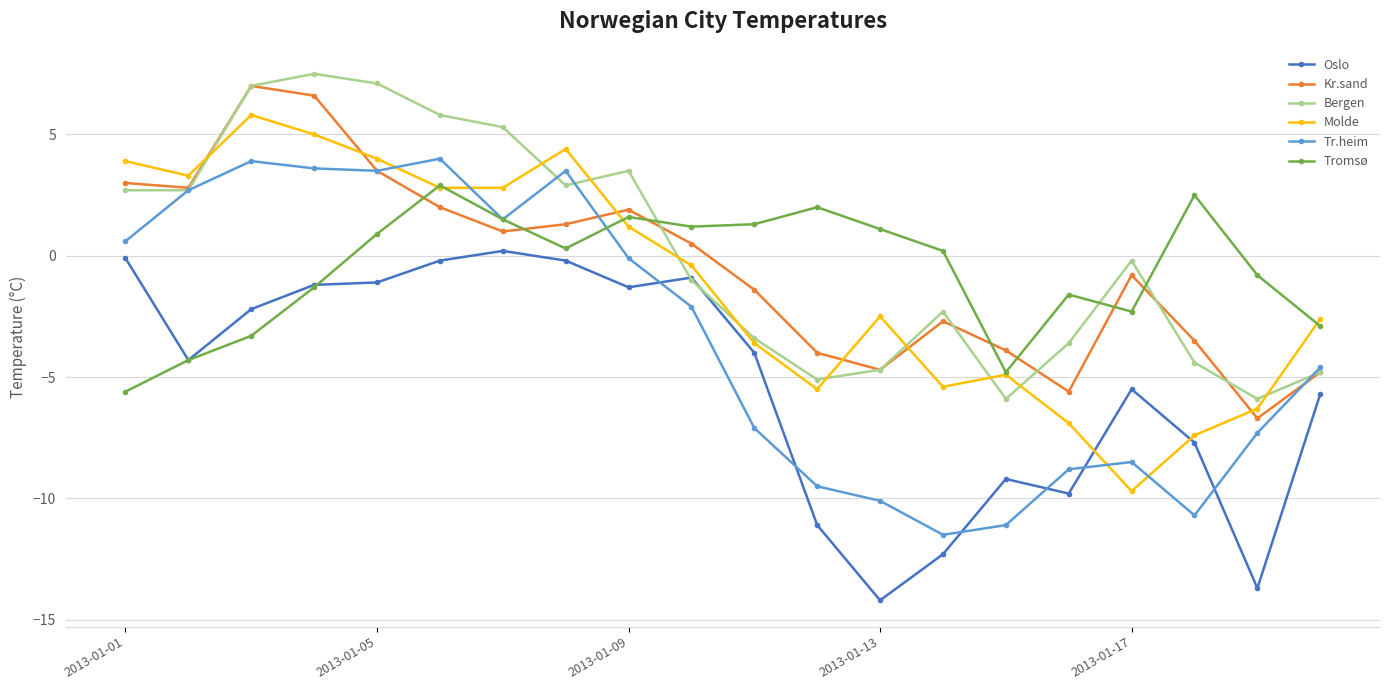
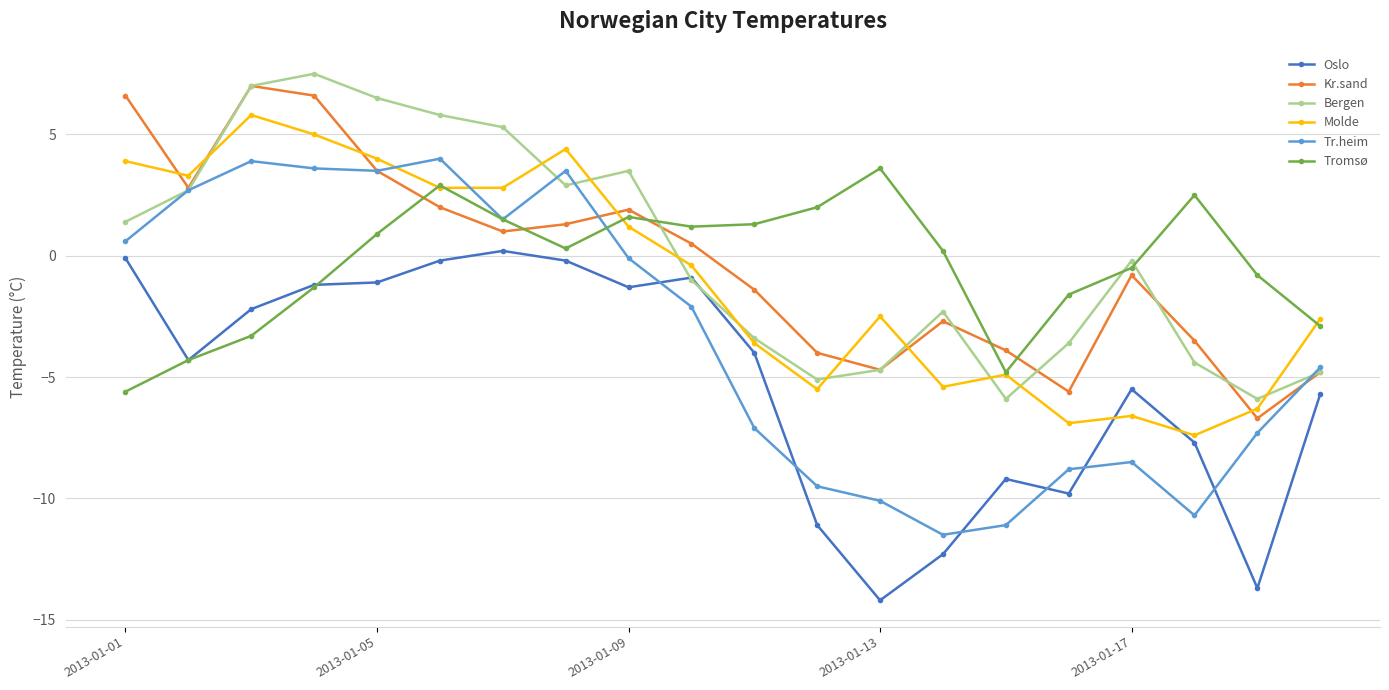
  {
    "Kr.sand": {
-     "2013-01-01": 3.0,
+     "2013-01-01": 6.6,
      "2013-01-09": 1.9,
      "2013-01-17": -0.8
    },
    "Bergen": {
-     "2013-01-01": 2.7,
-     "2013-01-05": 7.1,
+     "2013-01-01": 1.4,
+     "2013-01-05": 6.5,
      "2013-01-09": 3.5,
      "2013-01-17": -0.2
    },
    "Molde": {
      "2013-01-01": 3.9,
      "2013-01-05": 4.0,
      "2013-01-09": 1.2,
      "2013-01-13": -2.5,
-     "2013-01-17": -9.7
+     "2013-01-17": -6.6
    },
    "Tromsø": {
      "2013-01-01": -5.6,
      "2013-01-05": 0.9,
      "2013-01-09": 1.6,
-     "2013-01-13": 1.1,
-     "2013-01-17": -2.3
+     "2013-01-13": 3.6,
+     "2013-01-17": -0.5
    }
  }
